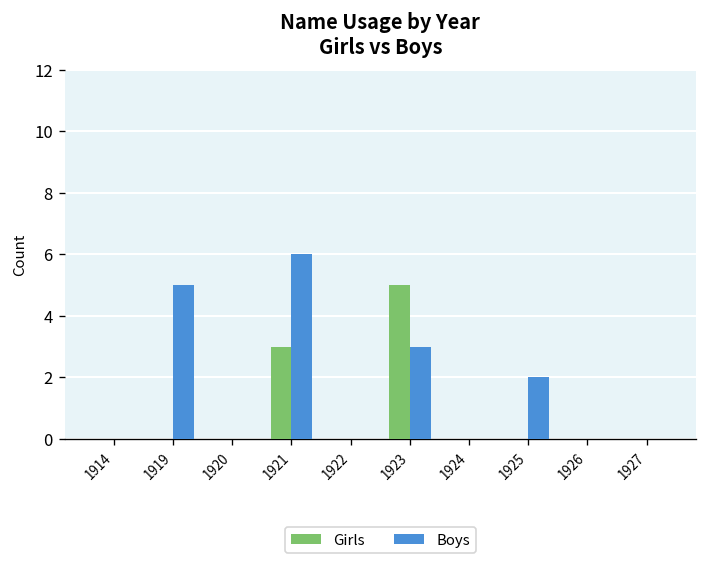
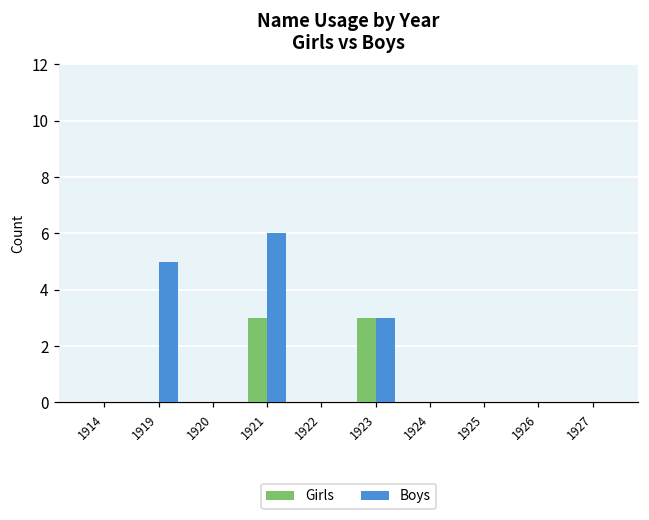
  {
    "Girls": {
      "1914": 0,
      "1919": 0,
      "1920": 0,
      "1921": 3,
      "1922": 0,
-     "1923": 5,
+     "1923": 3,
      "1924": 0,
      "1925": 0,
      "1926": 0,
      "1927": 0
    },
    "Boys": {
      "1914": 0,
      "1919": 5,
      "1920": 0,
      "1921": 6,
      "1922": 0,
      "1923": 3,
      "1924": 0,
-     "1925": 2,
+     "1925": 0,
      "1926": 0,
      "1927": 0
    }
  }
